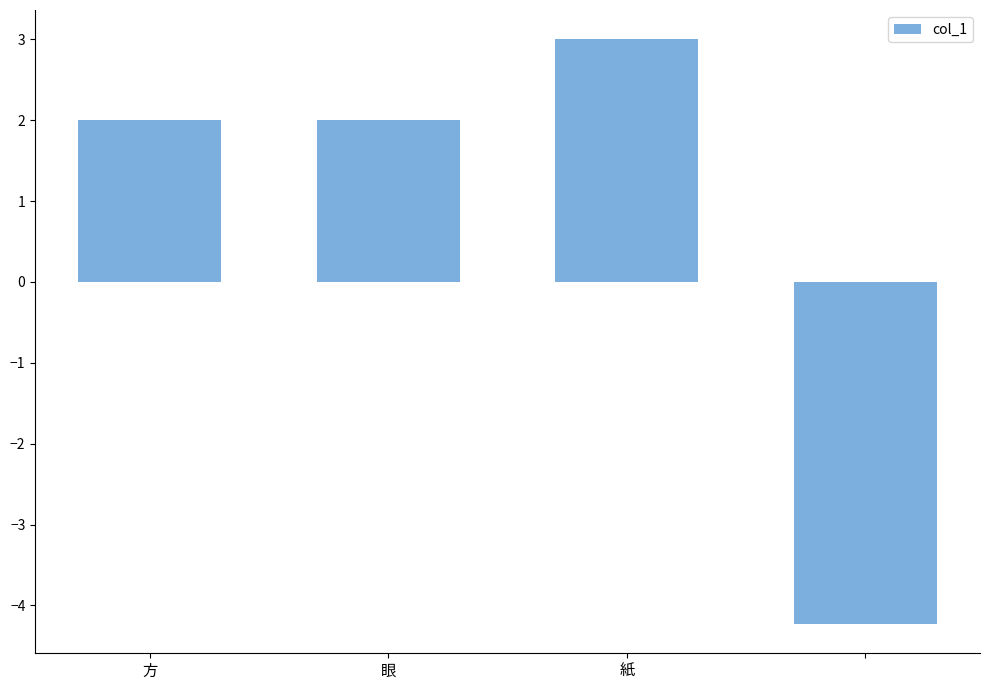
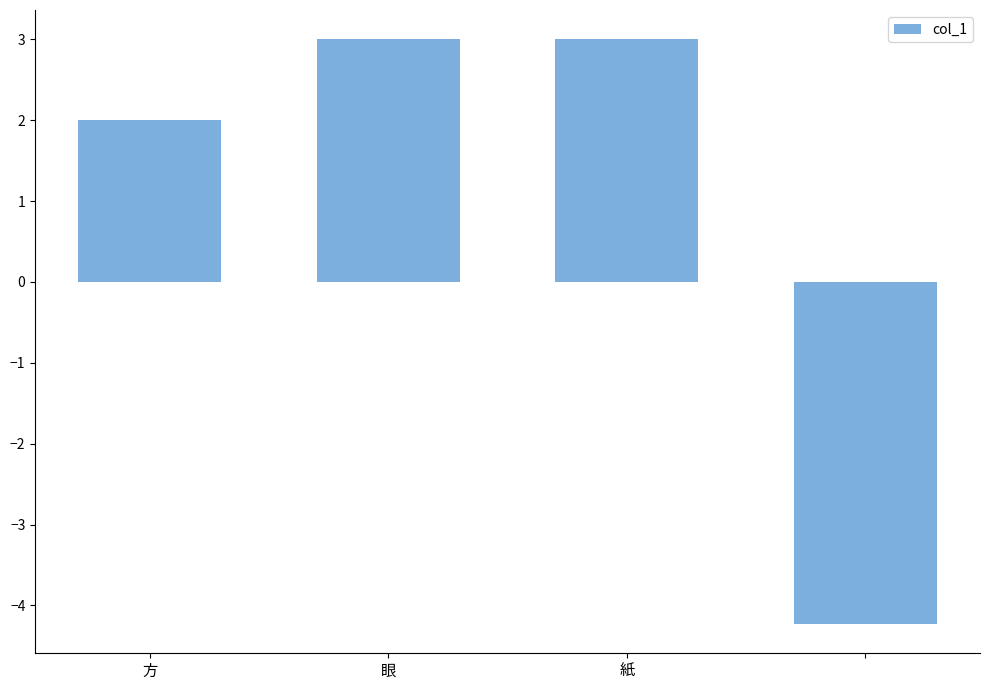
  {
    "方": 2,
-   "眼": 2,
+   "眼": 3,
    "紙": 3
  }
